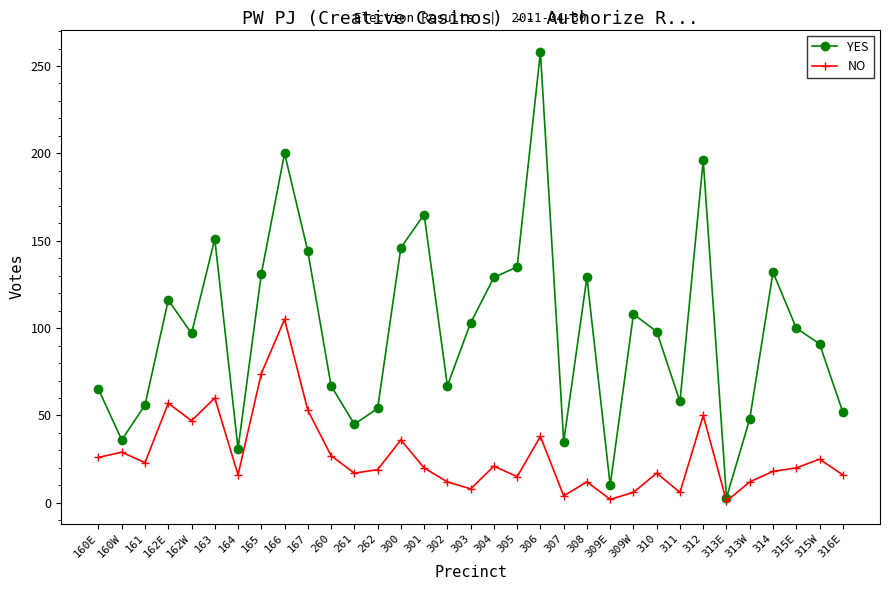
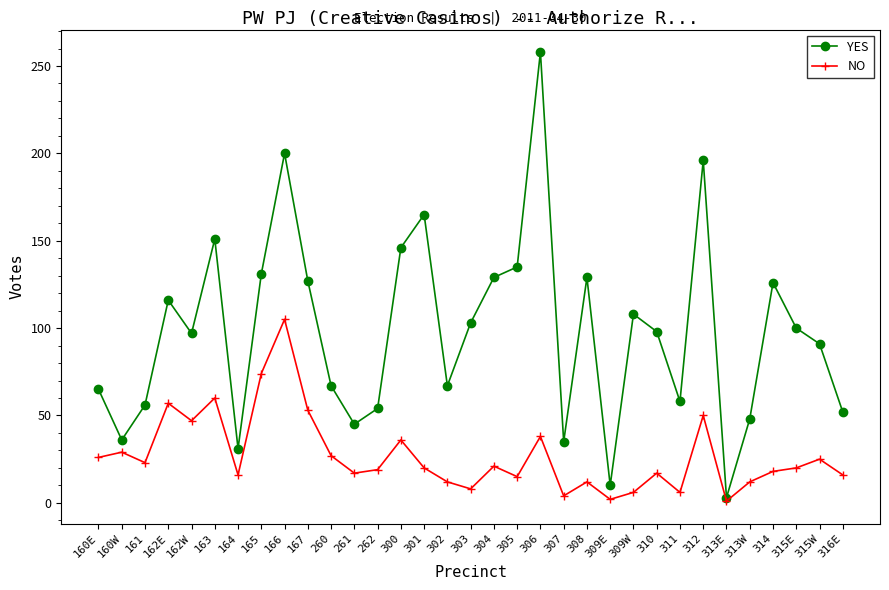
  {
    "YES": {
      "160E": 65,
      "160W": 36,
      "161": 56,
      "162E": 116,
      "162W": 97,
      "163": 151,
      "164": 31,
      "165": 131,
      "166": 200,
-     "167": 144,
+     "167": 127,
      "260": 67,
      "261": 45,
      "262": 54,
      "300": 146,
      "301": 165,
      "302": 67,
      "303": 103,
      "304": 129,
      "305": 135,
      "306": 258,
      "307": 35,
      "308": 129,
      "309E": 10,
      "309W": 108,
      "310": 98,
      "311": 58,
      "312": 196,
      "313E": 3,
      "313W": 48,
-     "314": 132,
+     "314": 126,
      "315E": 100,
      "315W": 91,
      "316E": 52
    },
    "NO": {
      "160E": 26,
      "160W": 29,
      "161": 23,
      "162E": 57,
      "162W": 47,
      "163": 60,
      "164": 16,
      "165": 74,
      "166": 105,
      "167": 53,
      "260": 27,
      "261": 17,
      "262": 19,
      "300": 36,
      "301": 20,
      "302": 12,
      "303": 8,
      "304": 21,
      "305": 15,
      "306": 38,
      "307": 4,
      "308": 12,
      "309E": 2,
      "309W": 6,
      "310": 17,
      "311": 6,
      "312": 50,
      "313E": 1,
      "313W": 12,
      "314": 18,
      "315E": 20,
      "315W": 25,
      "316E": 16
    }
  }
